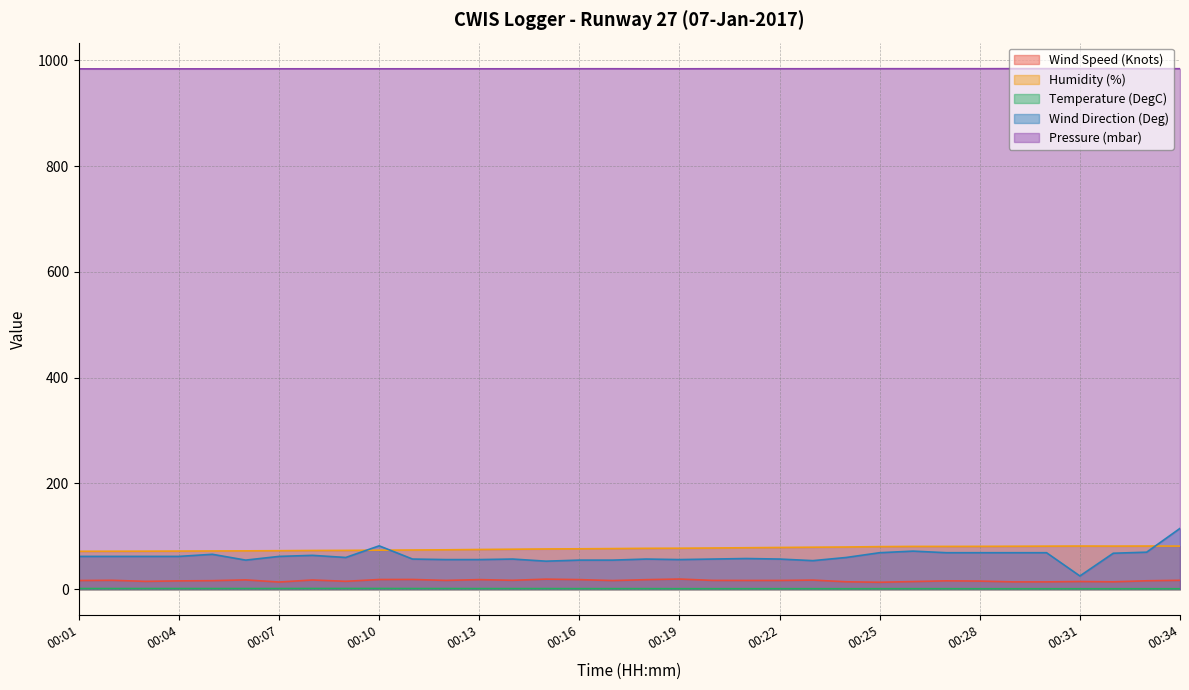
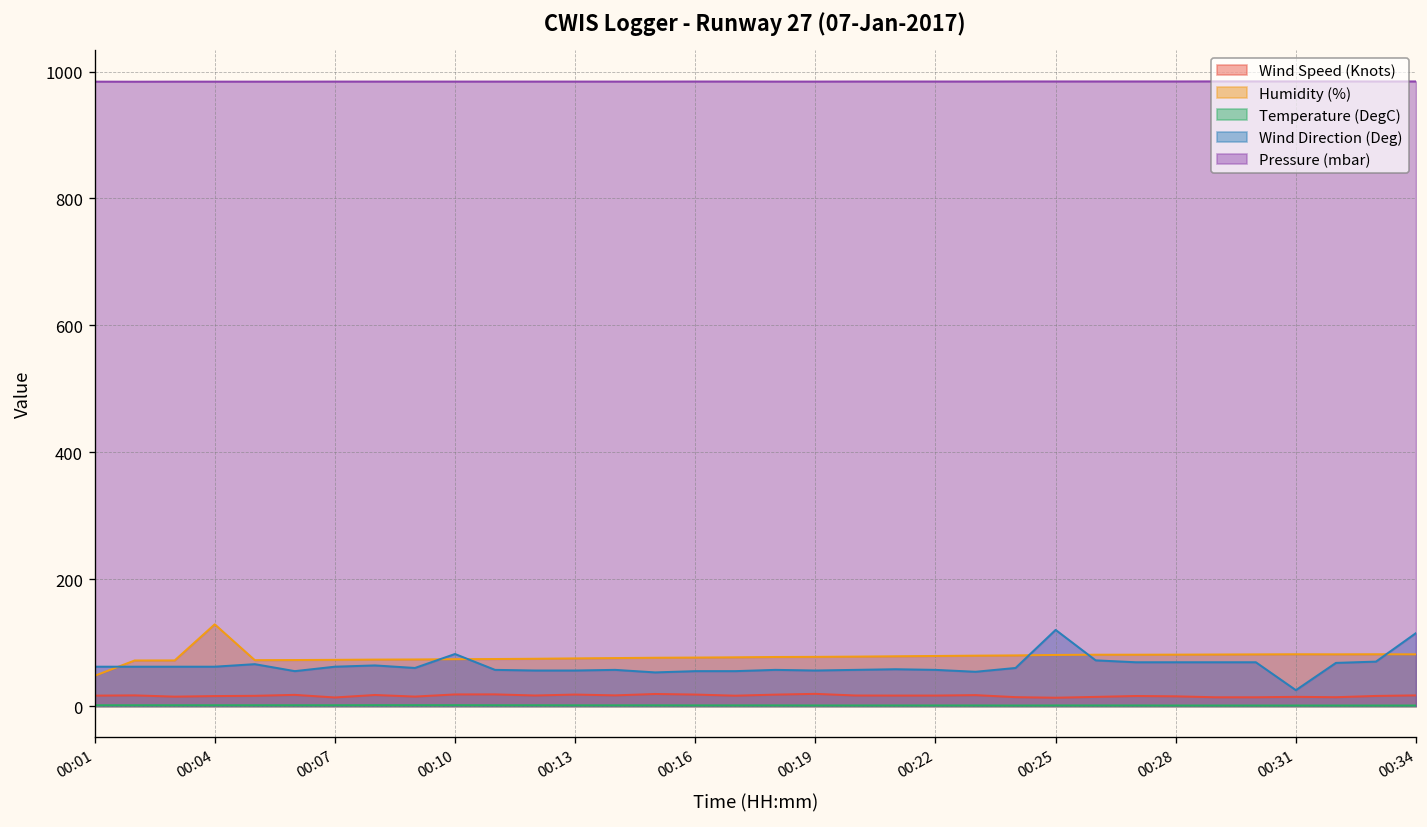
  {
    "Wind Speed (Knots)": {
      "00:01": 20,
      "00:04": 20,
      "00:07": 10,
      "00:10": 20,
      "00:13": 20,
      "00:16": 20,
      "00:19": 20,
      "00:22": 20,
      "00:25": 10,
      "00:28": 20,
      "00:31": 10,
      "00:34": 20
    },
    "Humidity (%)": {
-     "00:01": 70,
-     "00:04": 70,
+     "00:01": 50,
+     "00:04": 130,
      "00:07": 70,
      "00:10": 70,
      "00:13": 80,
      "00:16": 80,
      "00:19": 80,
      "00:22": 80,
      "00:25": 80,
      "00:28": 80,
      "00:31": 80,
      "00:34": 80
    },
    "Temperature (DegC)": {
      "00:01": 0,
      "00:04": 0,
      "00:07": 0,
      "00:10": 0,
      "00:13": 0,
      "00:16": 0,
      "00:19": 0,
      "00:22": 0,
      "00:25": 0,
      "00:28": 0,
      "00:31": 0,
      "00:34": 0
    },
    "Wind Direction (Deg)": {
      "00:01": 60,
      "00:04": 60,
      "00:07": 60,
      "00:10": 80,
      "00:13": 60,
      "00:16": 60,
      "00:19": 60,
      "00:22": 60,
-     "00:25": 70,
+     "00:25": 120,
      "00:28": 70,
      "00:31": 30,
      "00:34": 120
    },
    "Pressure (mbar)": {
      "00:01": 980,
      "00:04": 980,
      "00:07": 980,
      "00:10": 980,
      "00:13": 980,
      "00:16": 980,
      "00:19": 980,
      "00:22": 980,
      "00:25": 980,
      "00:28": 980,
      "00:34": 980
    }
  }
